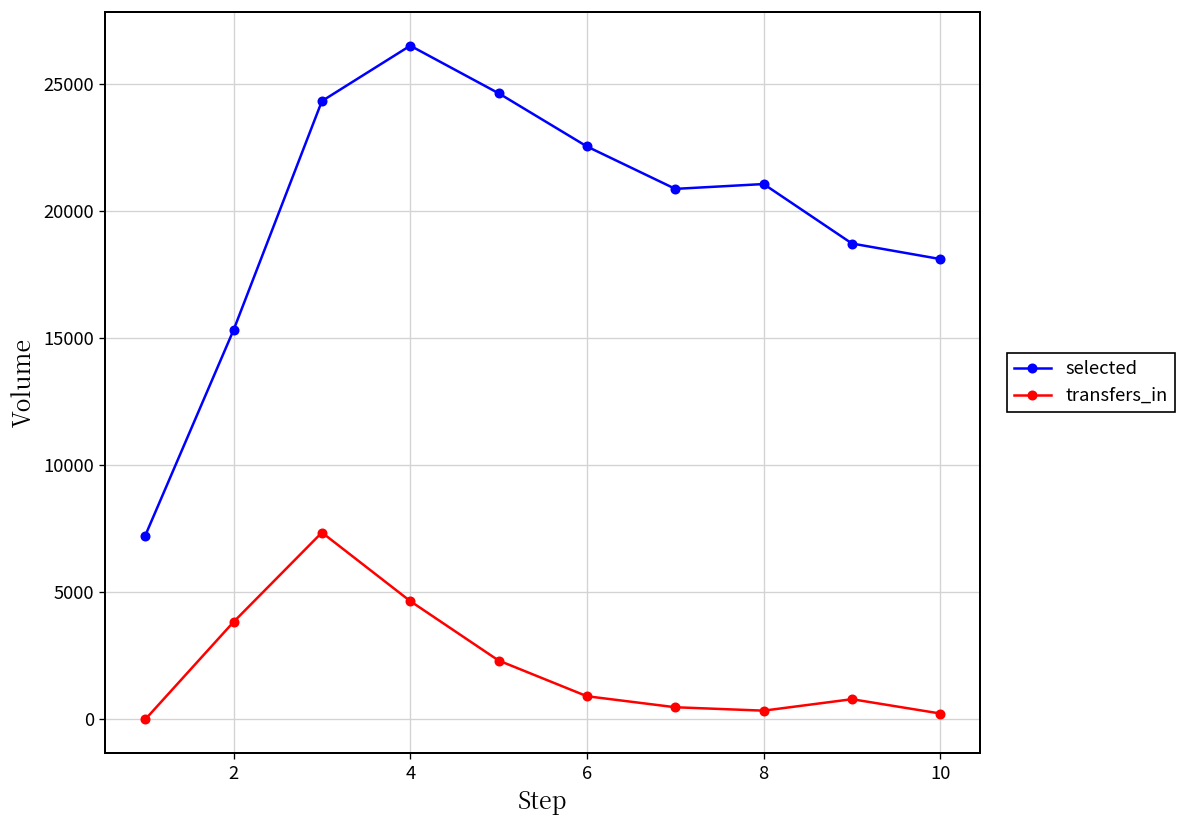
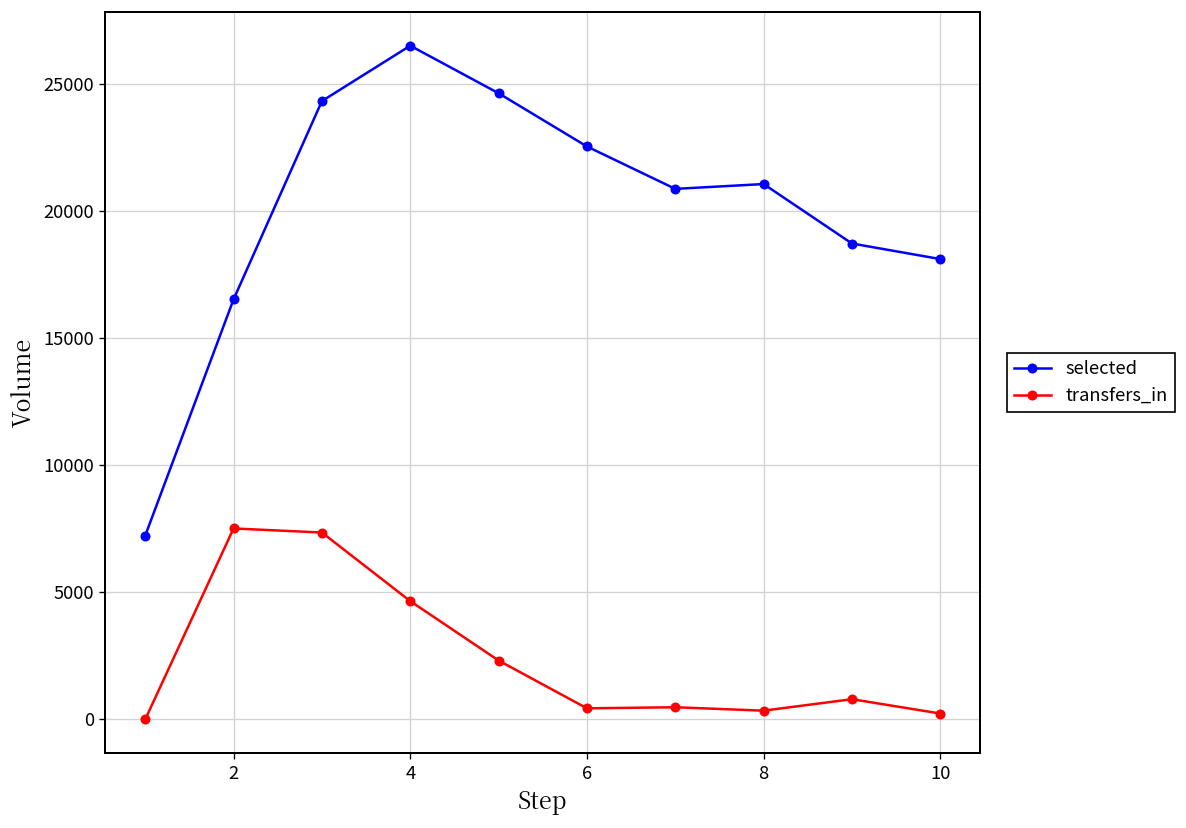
  {
    "selected": {
-     "2": 15300,
+     "2": 16500,
      "4": 26500,
      "6": 22600,
      "8": 21100,
      "10": 18100
    },
    "transfers_in": {
-     "2": 3800,
+     "2": 7500,
      "4": 4700,
-     "6": 900,
+     "6": 400,
      "8": 300,
      "10": 200
    }
  }
